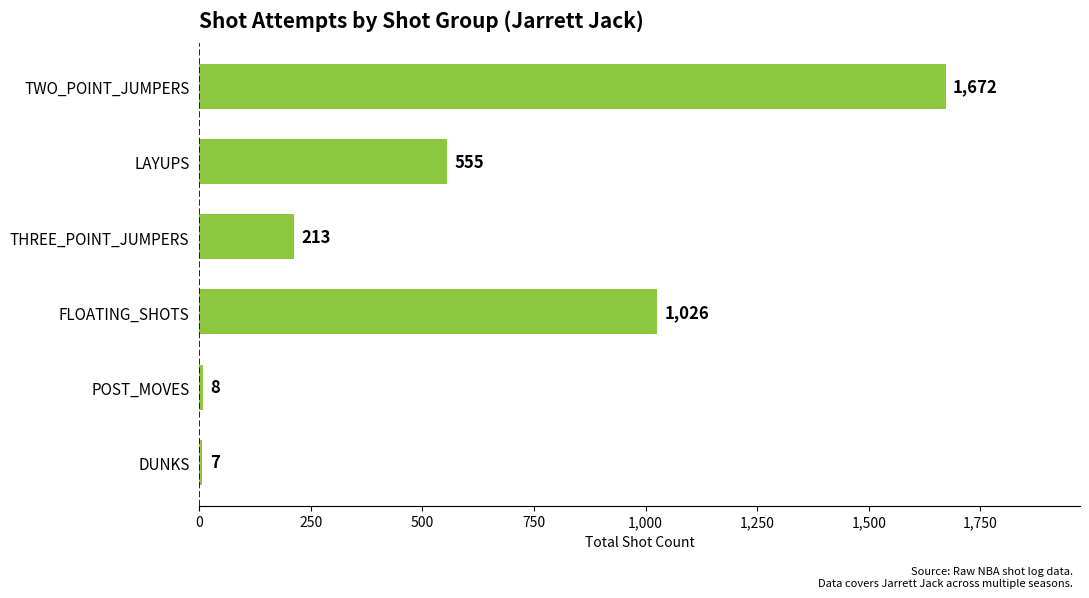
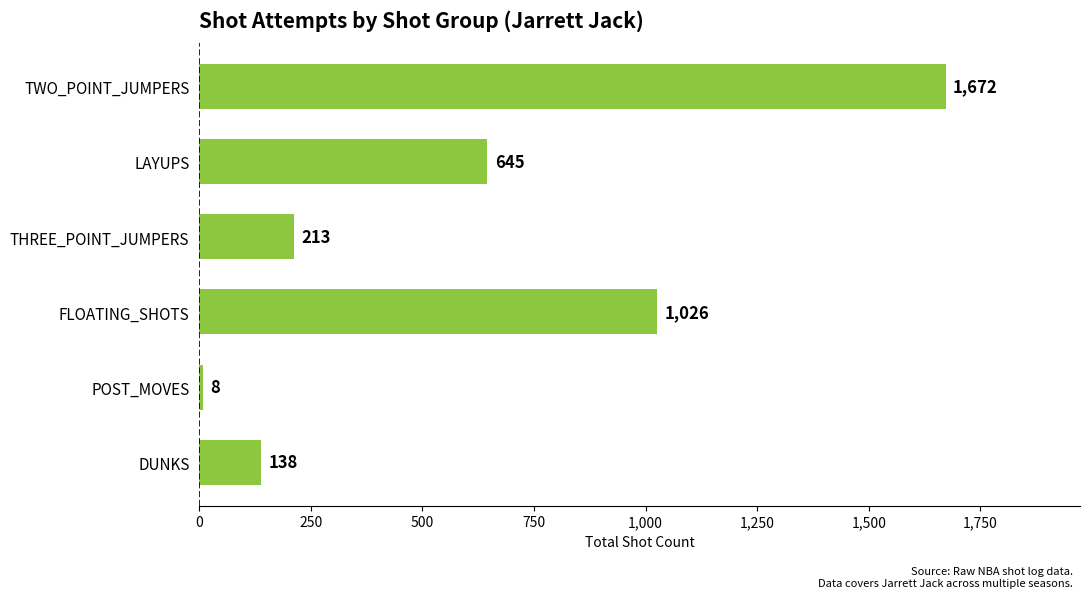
  {
    "TWO_POINT_JUMPERS": "1,672",
-   "LAYUPS": "555",
+   "LAYUPS": "645",
    "THREE_POINT_JUMPERS": "213",
    "FLOATING_SHOTS": "1,026",
    "POST_MOVES": "8",
-   "DUNKS": "7"
+   "DUNKS": "138"
  }
